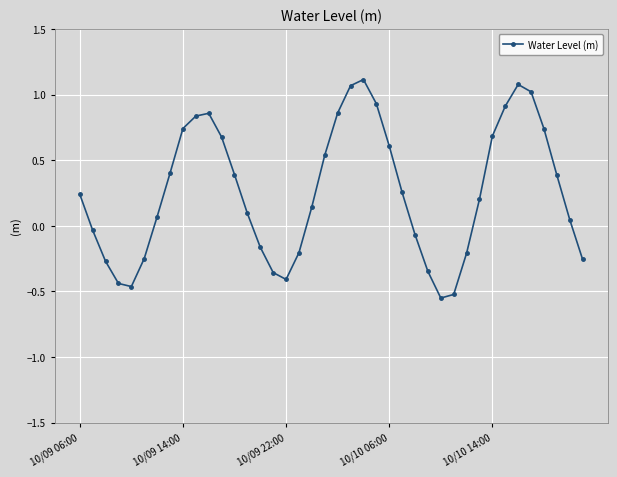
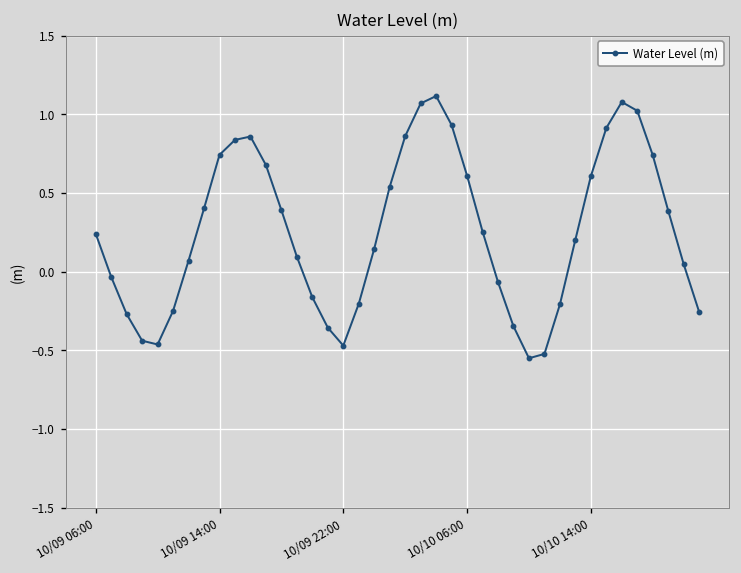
  {
    "10/09 06:00": 0.24,
    "10/09 14:00": 0.74,
-   "10/09 22:00": -0.41,
+   "10/09 22:00": -0.47,
    "10/10 06:00": 0.61,
-   "10/10 14:00": 0.68
+   "10/10 14:00": 0.61
  }
